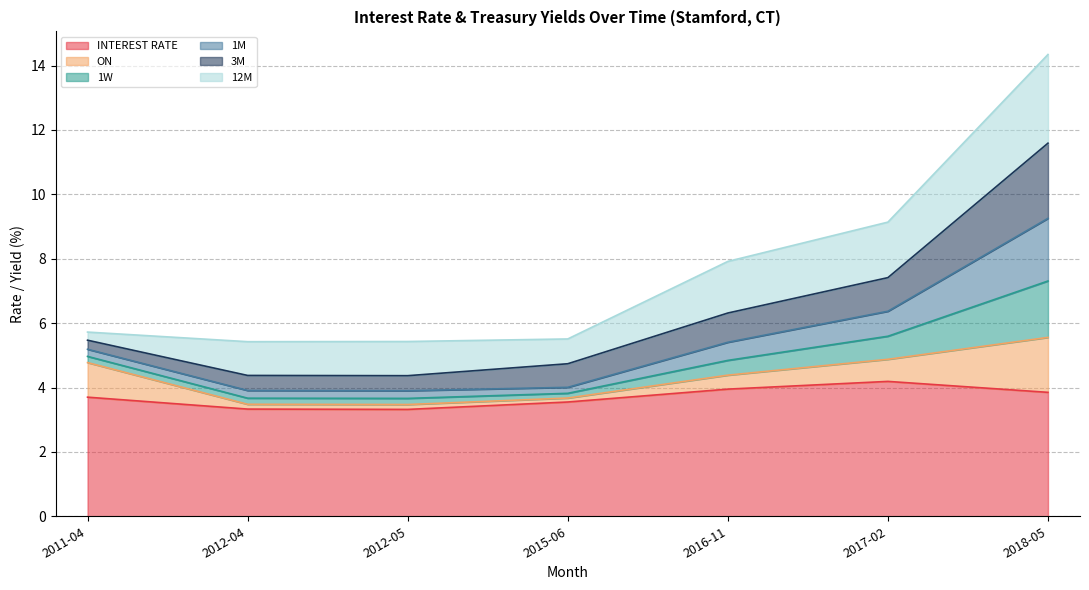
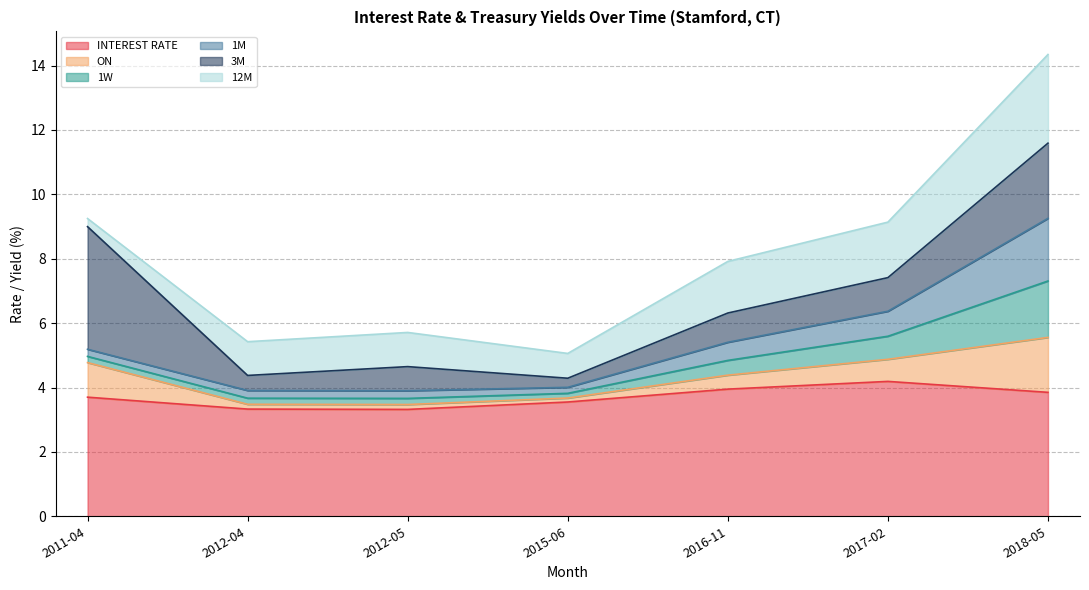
  {
    "INTEREST RATE": {
      "2011-04": 3.7,
      "2012-04": 3.3,
      "2012-05": 3.3,
      "2015-06": 3.6,
      "2016-11": 4.0,
      "2017-02": 4.2,
      "2018-05": 3.9
    },
    "ON": {
      "2011-04": 1.1,
      "2012-04": 0.1,
      "2012-05": 0.2,
      "2015-06": 0.1,
      "2016-11": 0.4,
      "2017-02": 0.7,
      "2018-05": 1.7
    },
    "3M": {
-     "2011-04": 0.3,
+     "2011-04": 3.8,
      "2012-04": 0.5,
-     "2012-05": 0.5,
-     "2015-06": 0.7,
+     "2012-05": 0.7,
+     "2015-06": 0.3,
      "2016-11": 0.9,
      "2017-02": 1.0,
      "2018-05": 2.3
    },
    "12M": {
      "2011-04": 0.3,
      "2012-04": 1.0,
      "2012-05": 1.1,
      "2015-06": 0.8,
      "2016-11": 1.6,
      "2017-02": 1.7,
      "2018-05": 2.8
    }
  }
